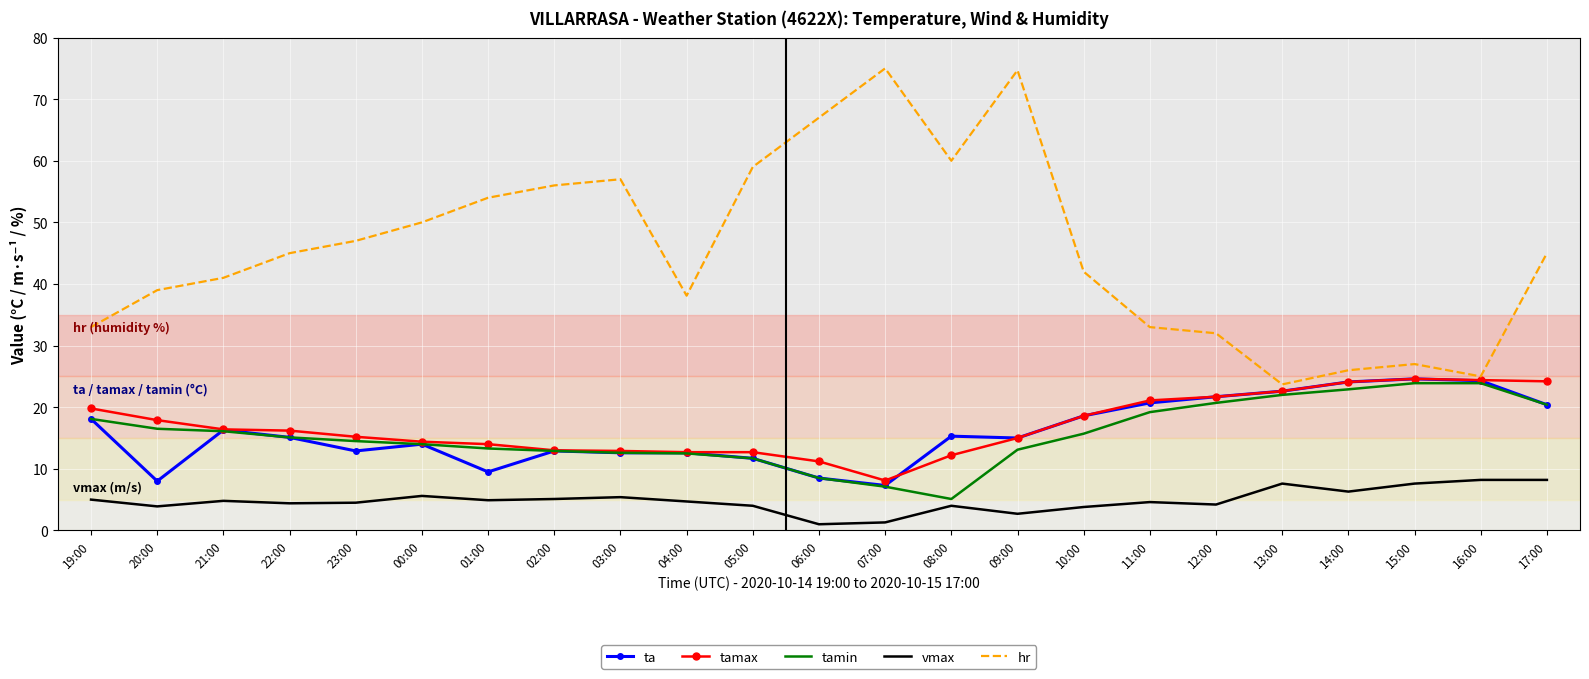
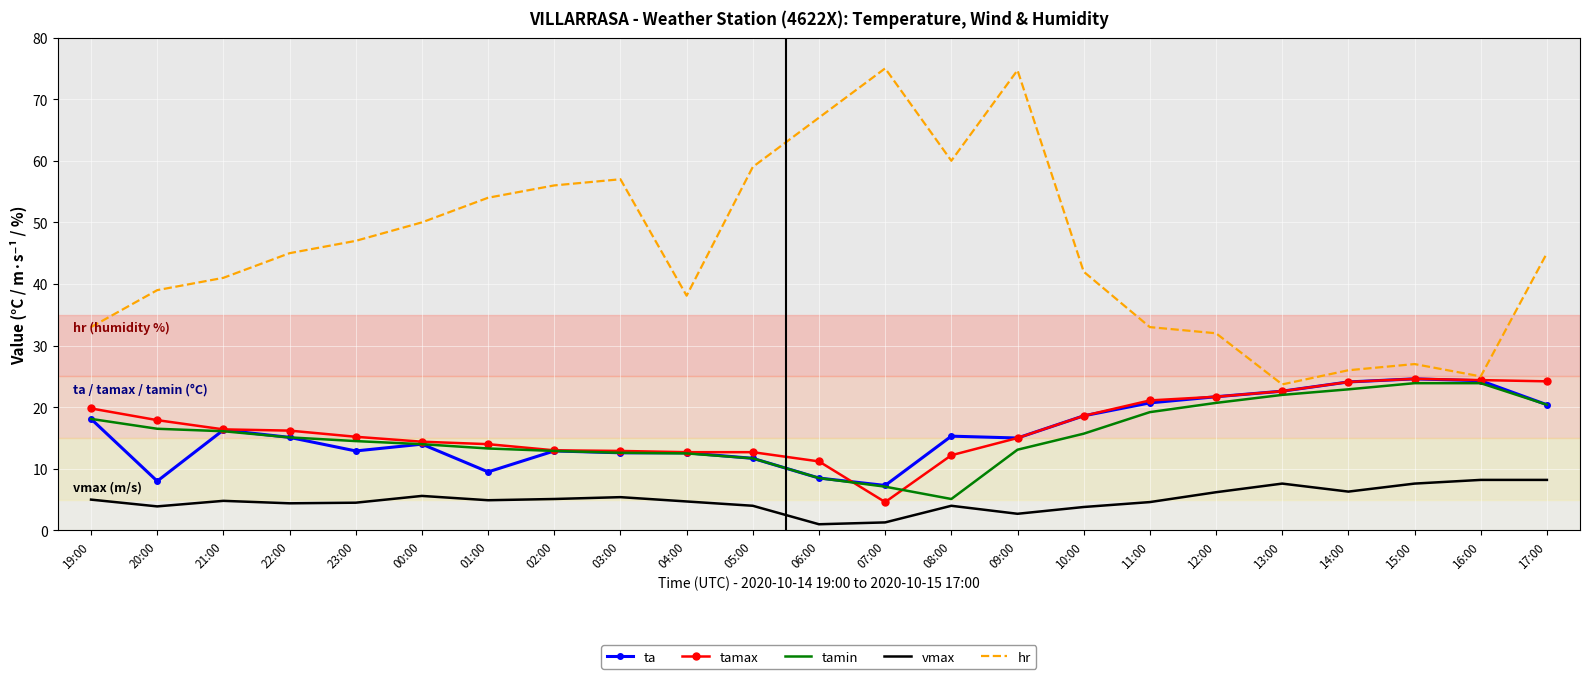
  {
    "ta": {
      "20:00": 8,
      "23:00": 13,
      "01:00": 10,
      "08:00": 15
    },
    "tamax": {
      "19:00": 20,
      "20:00": 18,
      "22:00": 16,
      "23:00": 15,
      "01:00": 14,
      "05:00": 13,
      "06:00": 11,
-     "07:00": 8,
+     "07:00": 5,
      "08:00": 12,
      "17:00": 24
    },
    "tamin": {
      "20:00": 17,
      "23:00": 15,
      "01:00": 13,
      "08:00": 5,
      "09:00": 13,
      "10:00": 16,
      "11:00": 19,
      "12:00": 21,
      "13:00": 22,
      "14:00": 23,
      "15:00": 24
    },
    "vmax": {
      "19:00": 5,
      "20:00": 4,
      "21:00": 5,
      "22:00": 4,
      "23:00": 5,
      "00:00": 6,
      "01:00": 5,
      "02:00": 5,
      "03:00": 5,
      "04:00": 5,
      "05:00": 4,
      "06:00": 1,
      "07:00": 1,
      "08:00": 4,
      "09:00": 3,
      "10:00": 4,
      "11:00": 5,
-     "12:00": 4,
+     "12:00": 6,
      "13:00": 8,
      "14:00": 6,
      "15:00": 8,
      "16:00": 8,
      "17:00": 8
    },
    "hr": {
      "19:00": 33,
      "20:00": 39,
      "21:00": 41,
      "22:00": 45,
      "23:00": 47,
      "00:00": 50,
      "01:00": 54,
      "02:00": 56,
      "03:00": 57,
      "04:00": 38,
      "05:00": 59,
      "06:00": 67,
      "07:00": 75,
      "08:00": 60,
      "09:00": 75,
      "10:00": 42,
      "11:00": 33,
      "12:00": 32,
      "13:00": 24,
      "14:00": 26,
      "15:00": 27,
      "16:00": 25,
      "17:00": 45
    }
  }
